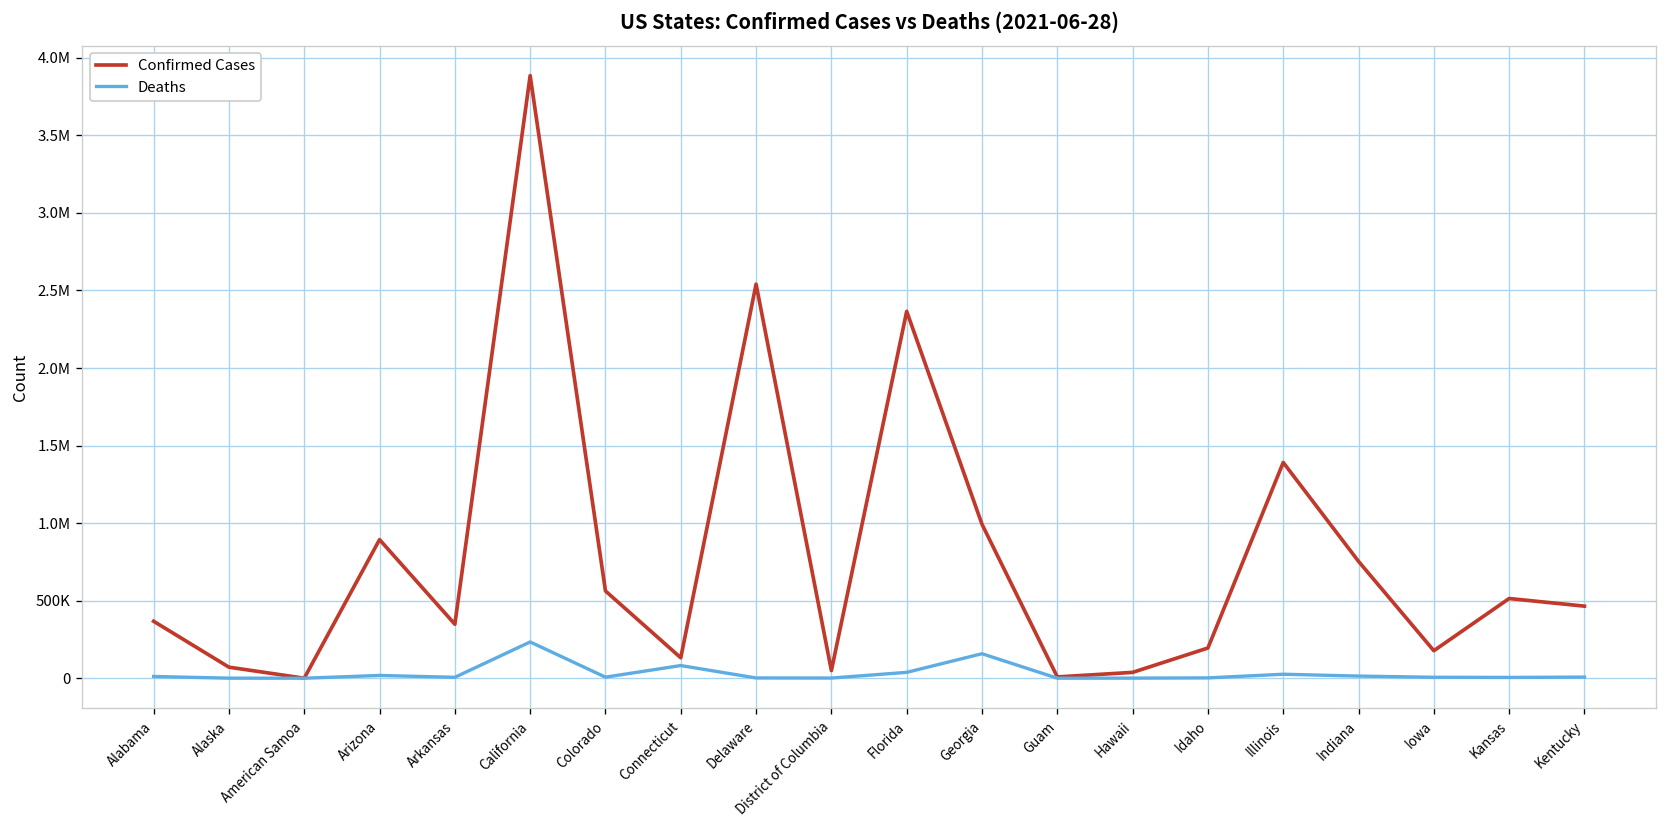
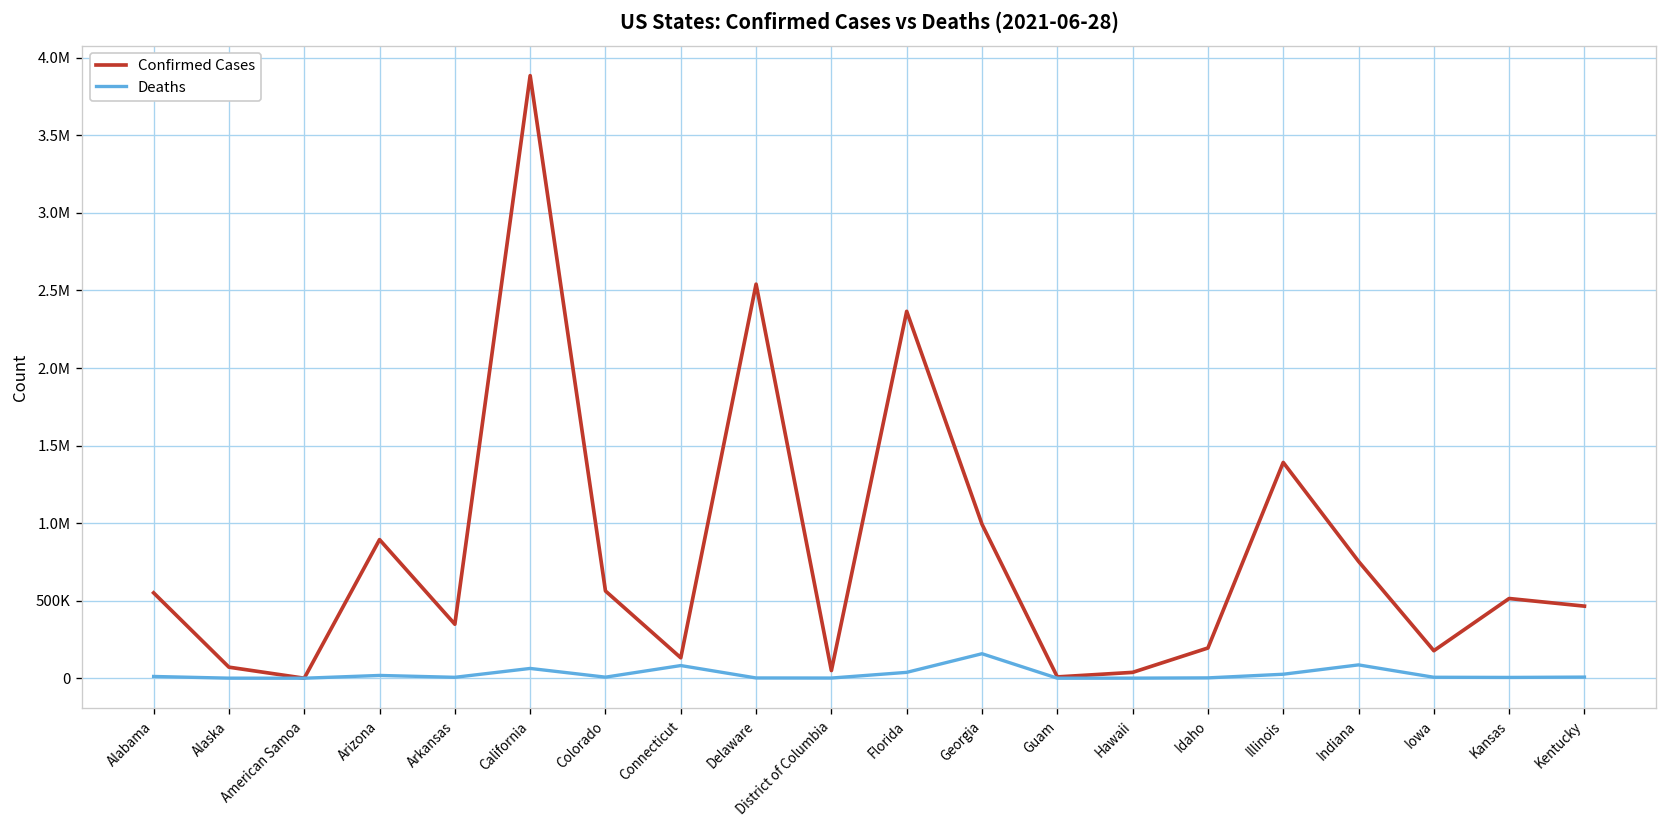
  {
    "Confirmed Cases": {
-     "Alabama": 370000,
+     "Alabama": 550000,
      "Alaska": 70000,
      "Arizona": 890000,
      "Arkansas": 350000,
      "California": 3890000,
      "Colorado": 560000,
      "Connecticut": 130000,
      "Delaware": 2540000,
      "District of Columbia": 50000,
      "Florida": 2370000,
      "Georgia": 990000,
      "Hawaii": 40000,
      "Idaho": 190000,
      "Illinois": 1390000,
      "Indiana": 750000,
      "Iowa": 180000,
      "Kansas": 510000,
      "Kentucky": 460000
    },
    "Deaths": {
      "Alabama": 10000,
      "Alaska": 0,
      "Arizona": 20000,
      "Arkansas": 10000,
-     "California": 230000,
+     "California": 60000,
      "Colorado": 10000,
      "Connecticut": 80000,
      "Delaware": 0,
      "District of Columbia": 0,
      "Florida": 40000,
      "Georgia": 160000,
      "Hawaii": 0,
      "Idaho": 0,
      "Illinois": 30000,
-     "Indiana": 10000,
+     "Indiana": 90000,
      "Iowa": 10000,
      "Kansas": 10000,
      "Kentucky": 10000
    }
  }
